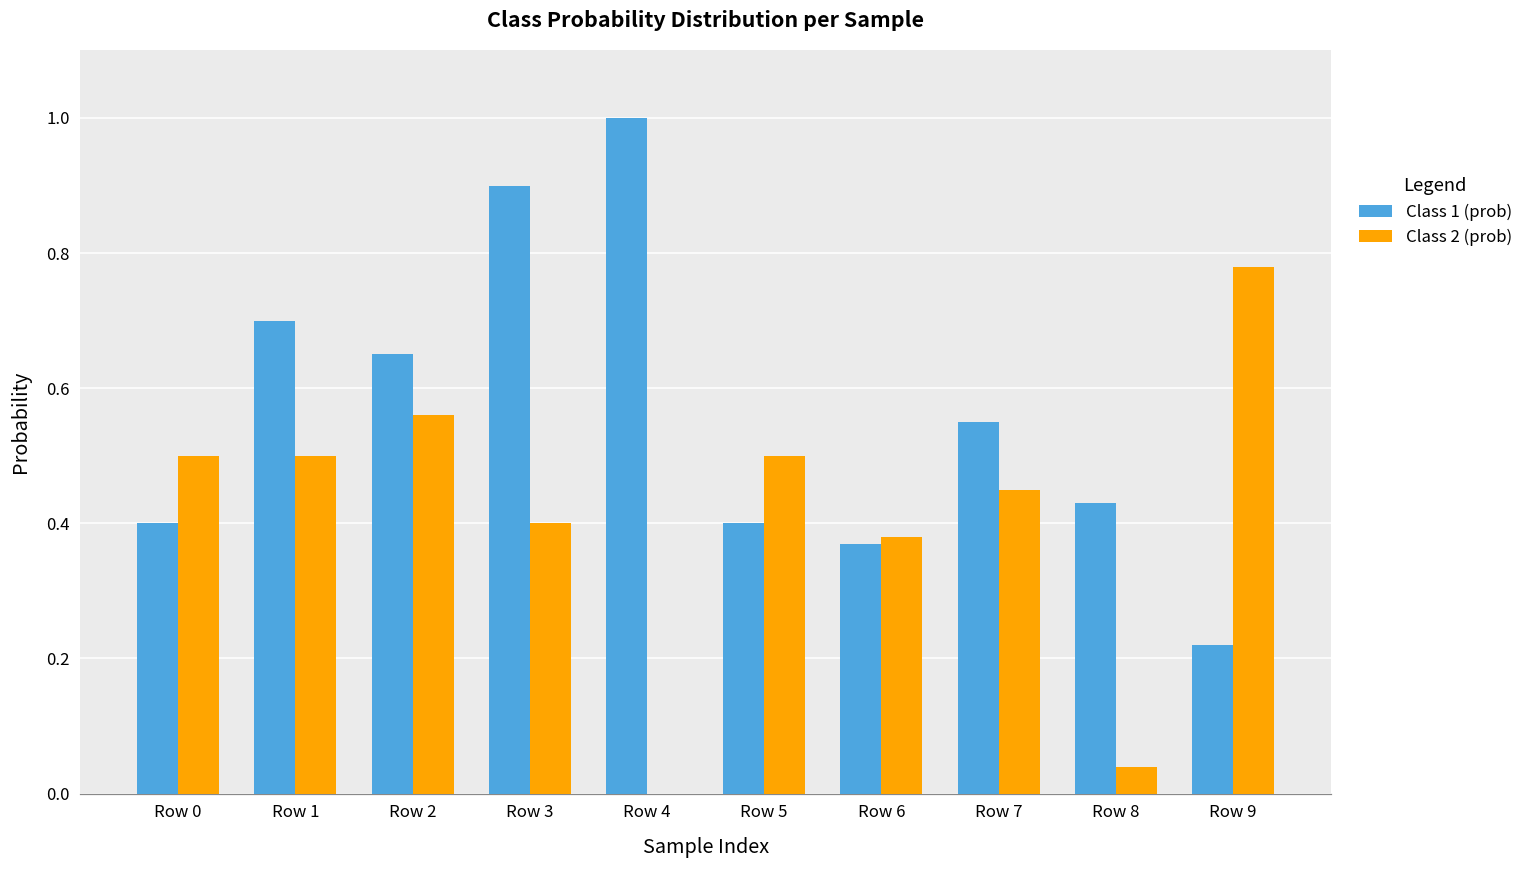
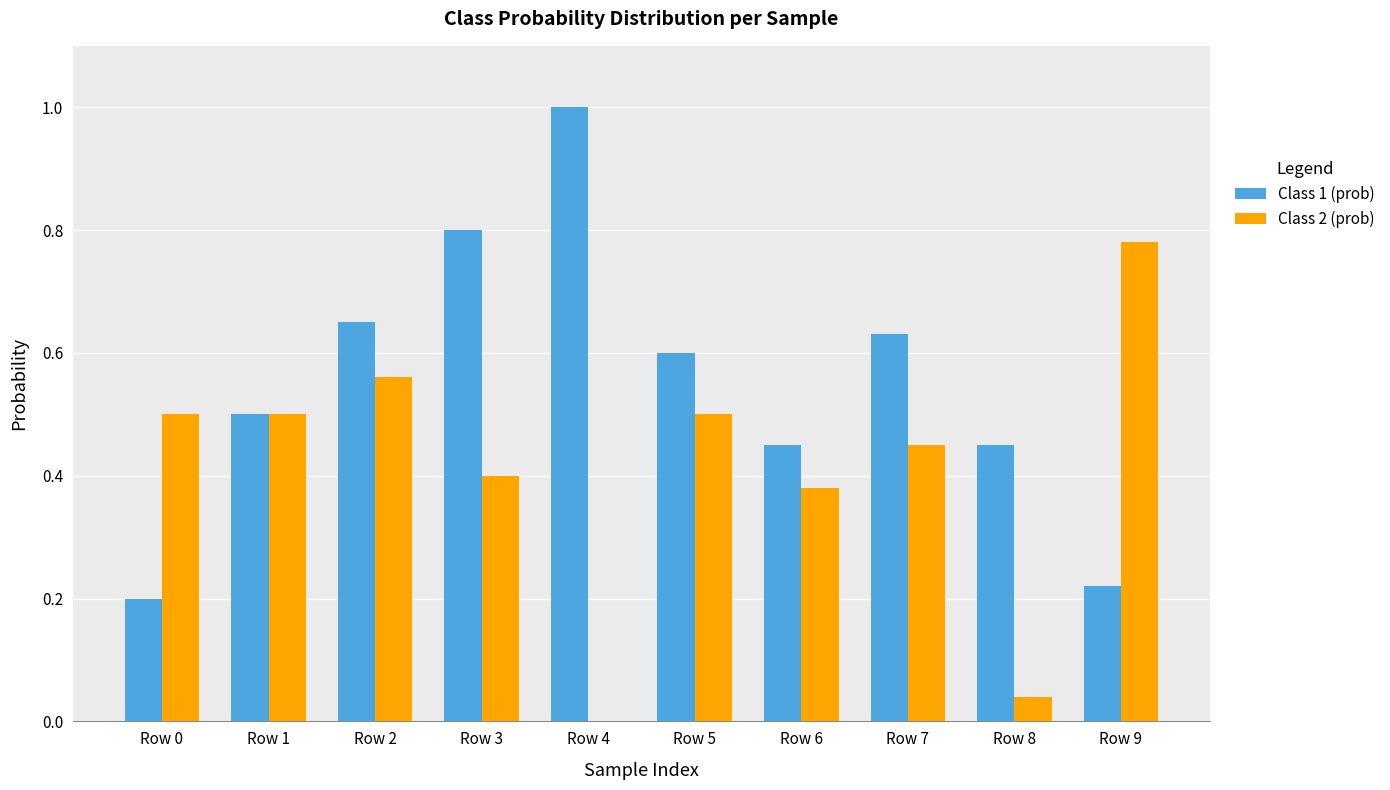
  {
    "Class 1 (prob)": {
-     "Row 0": 0.4,
-     "Row 1": 0.7,
+     "Row 0": 0.2,
+     "Row 1": 0.5,
      "Row 2": 0.65,
-     "Row 3": 0.9,
+     "Row 3": 0.8,
      "Row 4": 1.00,
-     "Row 5": 0.4,
-     "Row 6": 0.37,
-     "Row 7": 0.55,
-     "Row 8": 0.43,
+     "Row 5": 0.6,
+     "Row 6": 0.45,
+     "Row 7": 0.63,
+     "Row 8": 0.45,
      "Row 9": 0.22
    },
    "Class 2 (prob)": {
      "Row 0": 0.50,
      "Row 1": 0.50,
      "Row 2": 0.56,
      "Row 3": 0.40,
      "Row 4": 0.00,
      "Row 5": 0.50,
      "Row 6": 0.38,
      "Row 7": 0.45,
      "Row 8": 0.04,
      "Row 9": 0.78
    }
  }
